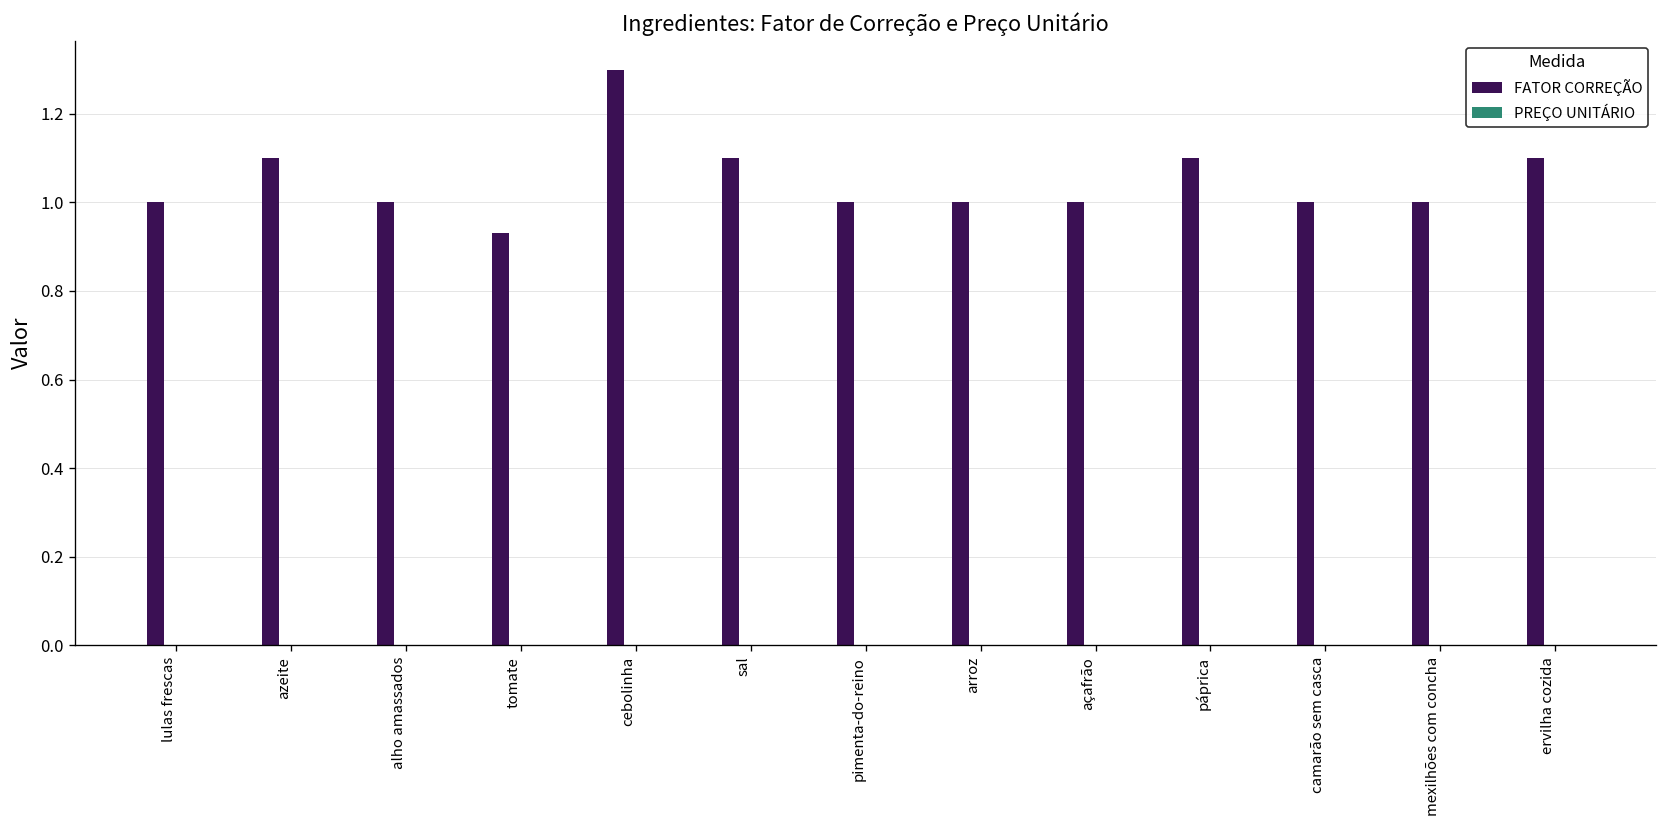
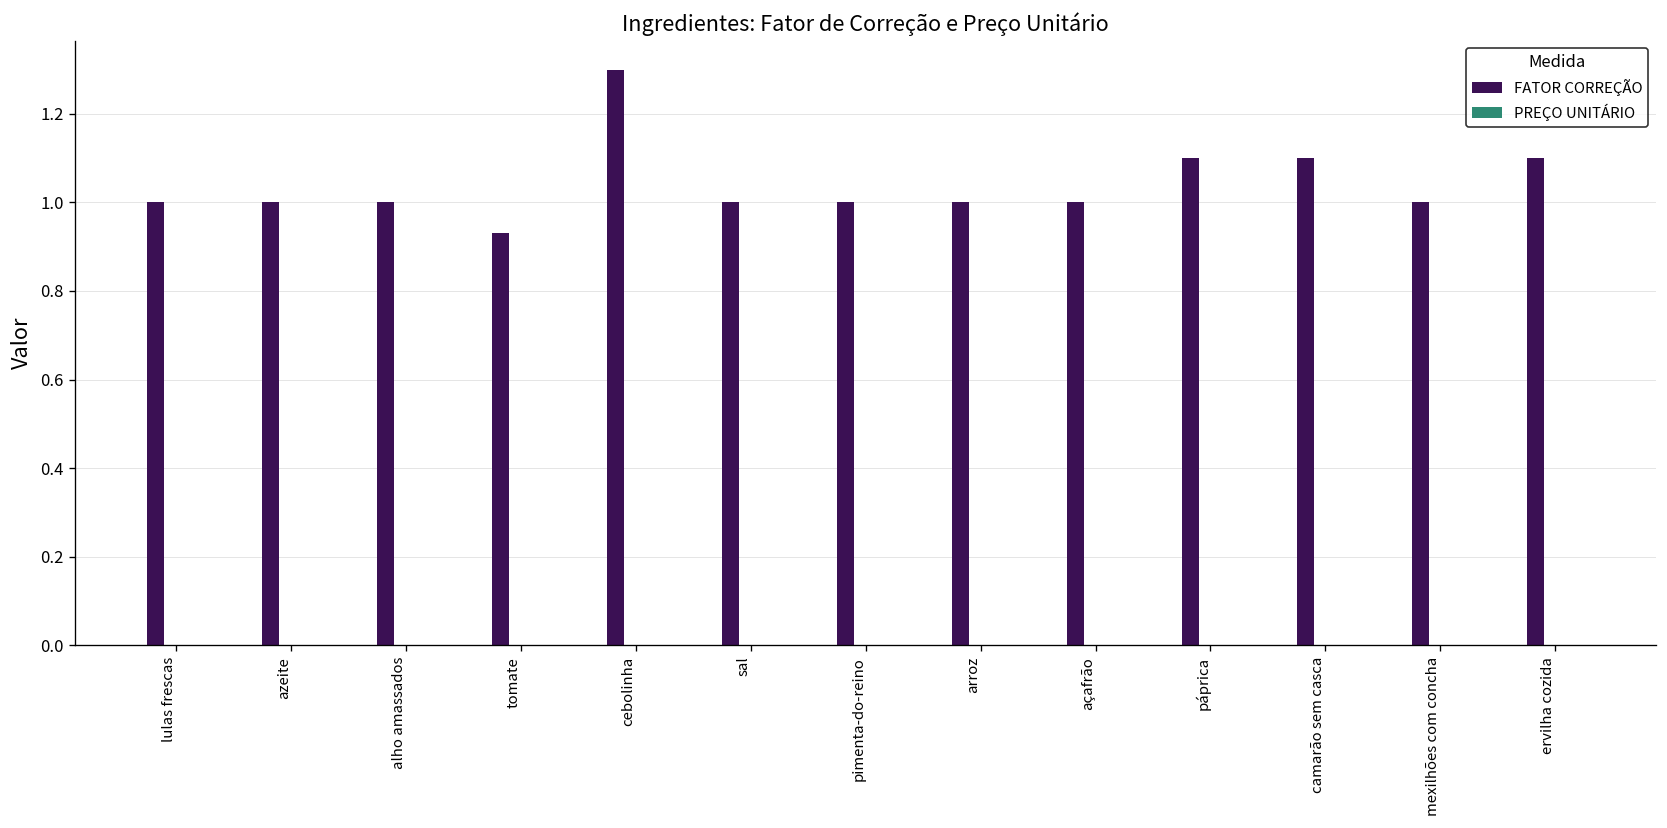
  {
    "FATOR CORREÇÃO": {
      "lulas frescas": 1.0,
-     "azeite": 1.1,
+     "azeite": 1.0,
      "alho amassados": 1.0,
      "tomate": 0.93,
      "cebolinha": 1.3,
-     "sal": 1.1,
+     "sal": 1.0,
      "pimenta-do-reino": 1.0,
      "arroz": 1.0,
      "açafrão": 1.0,
      "páprica": 1.1,
-     "camarão sem casca": 1.0,
+     "camarão sem casca": 1.1,
      "mexilhões com concha": 1.0,
      "ervilha cozida": 1.1
    },
    "PREÇO UNITÁRIO": {
      "lulas frescas": 0.0,
      "azeite": 0.0,
      "alho amassados": 0.0,
      "tomate": 0.0,
      "cebolinha": 0.0,
      "sal": 0.0,
      "pimenta-do-reino": 0.0,
      "arroz": 0.0,
      "açafrão": 0.0,
      "páprica": 0.0,
      "camarão sem casca": 0.0,
      "mexilhões com concha": 0.0,
      "ervilha cozida": 0.0
    }
  }
